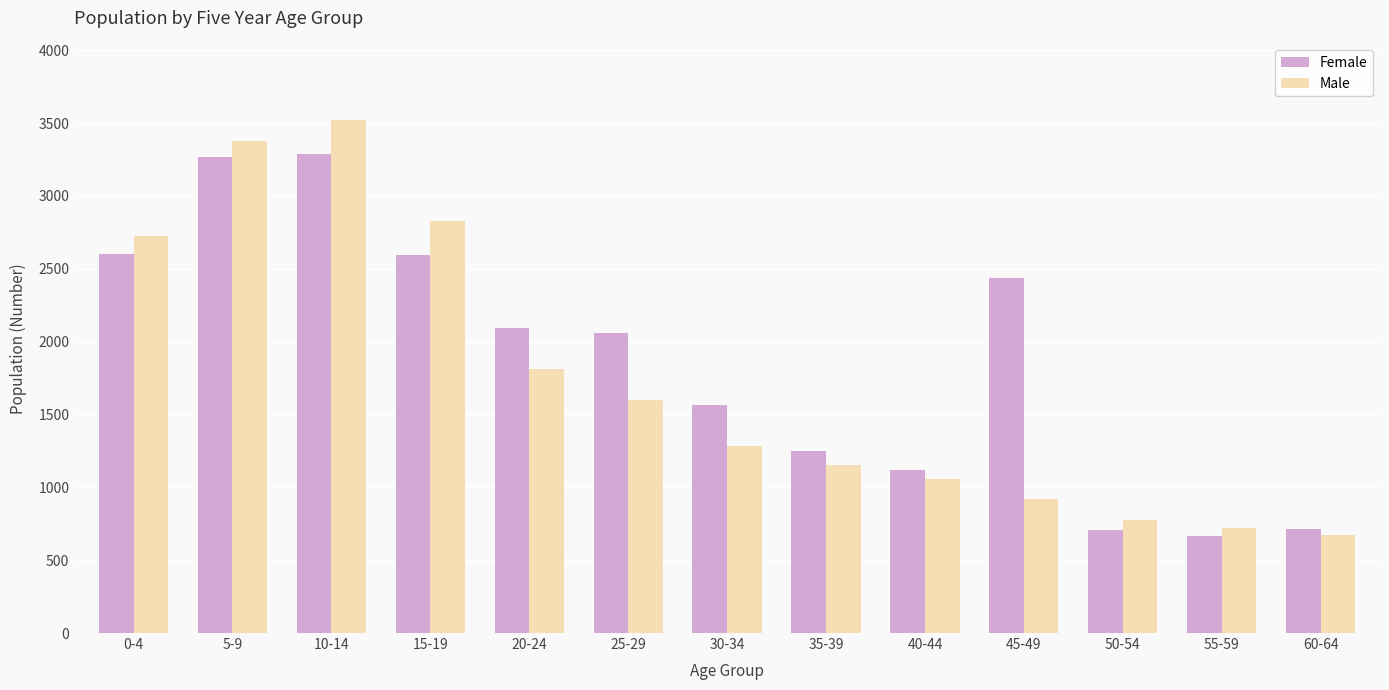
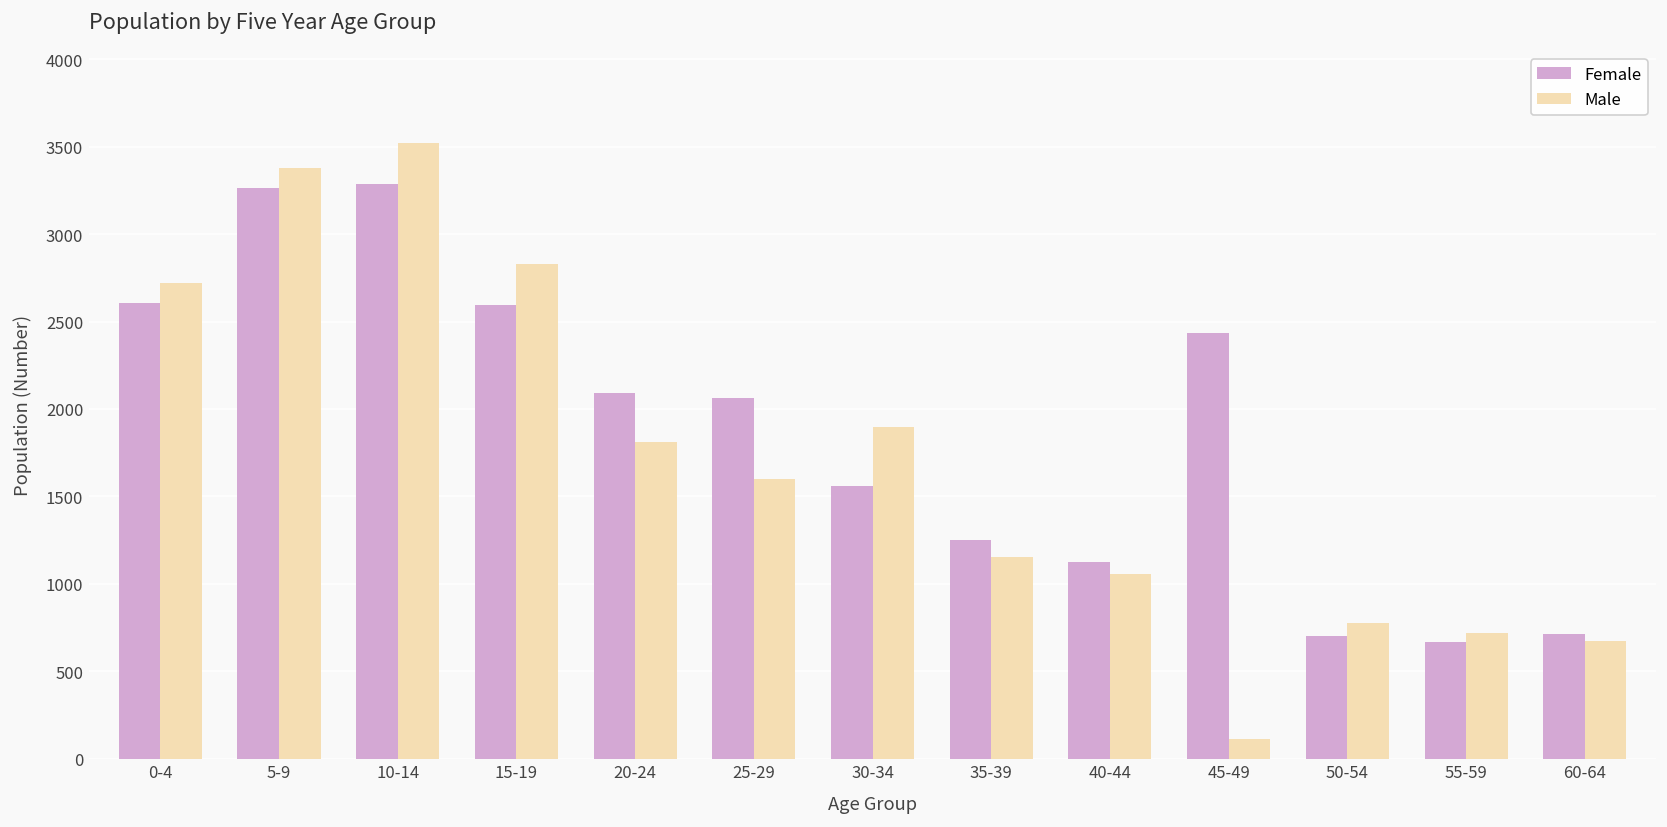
  {
    "Female": {
      "0-4": 2600,
      "5-9": 3270,
      "10-14": 3290,
      "15-19": 2600,
      "20-24": 2090,
      "25-29": 2060,
      "30-34": 1560,
      "35-39": 1250,
      "40-44": 1120,
      "45-49": 2440,
      "50-54": 700,
      "55-59": 670,
      "60-64": 710
    },
    "Male": {
      "0-4": 2720,
      "5-9": 3380,
      "10-14": 3520,
      "15-19": 2830,
      "20-24": 1810,
      "25-29": 1600,
-     "30-34": 1280,
+     "30-34": 1900,
      "35-39": 1150,
      "40-44": 1060,
-     "45-49": 920,
+     "45-49": 110,
      "50-54": 780,
      "55-59": 720,
      "60-64": 670
    }
  }
